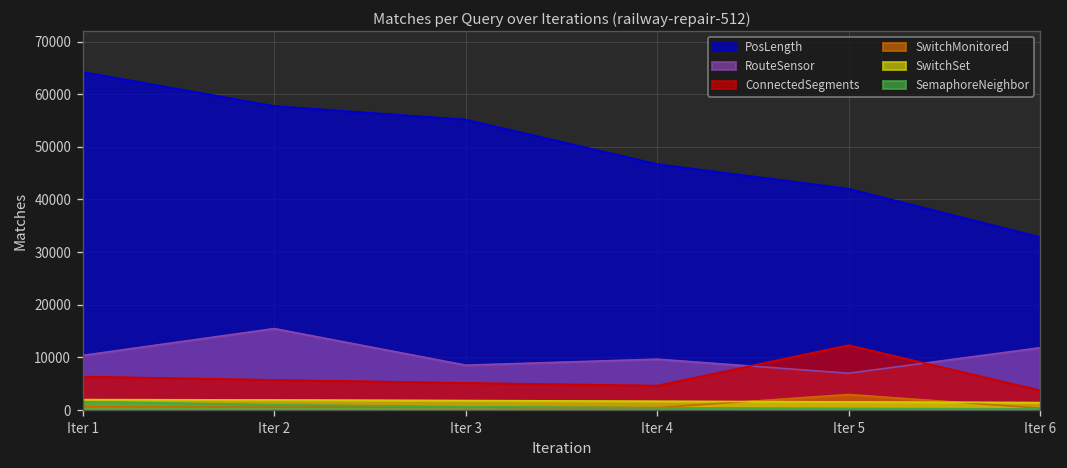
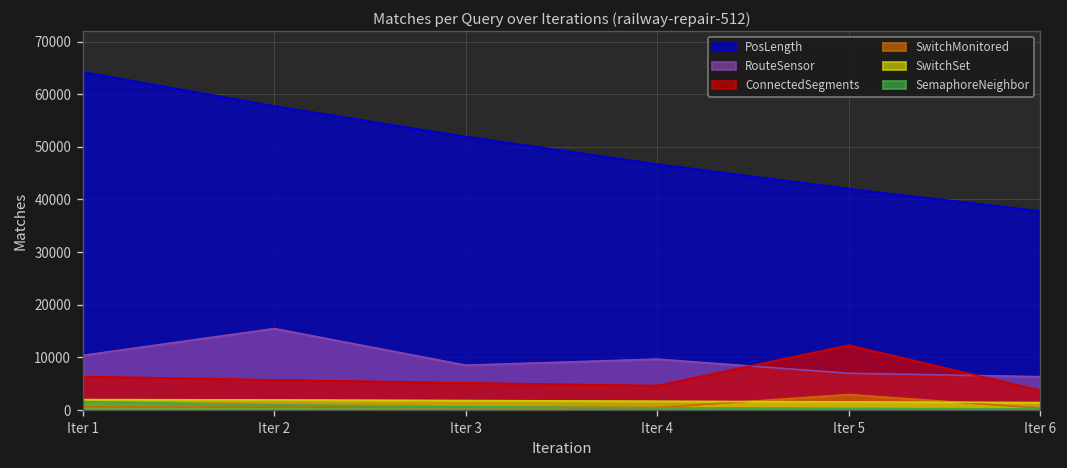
  {
    "PosLength": {
      "Iter 1": 64000,
      "Iter 2": 58000,
-     "Iter 3": 55000,
+     "Iter 3": 52000,
      "Iter 4": 47000,
      "Iter 5": 42000,
-     "Iter 6": 33000
+     "Iter 6": 38000
    },
    "RouteSensor": {
      "Iter 1": 10000,
      "Iter 2": 15000,
      "Iter 3": 9000,
      "Iter 4": 10000,
      "Iter 5": 7000,
-     "Iter 6": 12000
+     "Iter 6": 6000
    },
    "ConnectedSegments": {
      "Iter 1": 6000,
      "Iter 2": 6000,
      "Iter 3": 5000,
      "Iter 4": 5000,
      "Iter 5": 12000,
      "Iter 6": 4000
    },
    "SwitchMonitored": {
      "Iter 1": 1000,
      "Iter 5": 3000
    },
    "SwitchSet": {
      "Iter 2": 2000,
      "Iter 3": 2000,
      "Iter 4": 2000,
      "Iter 5": 2000,
      "Iter 6": 1000
    },
    "SemaphoreNeighbor": {
      "Iter 5": 0
    }
  }
